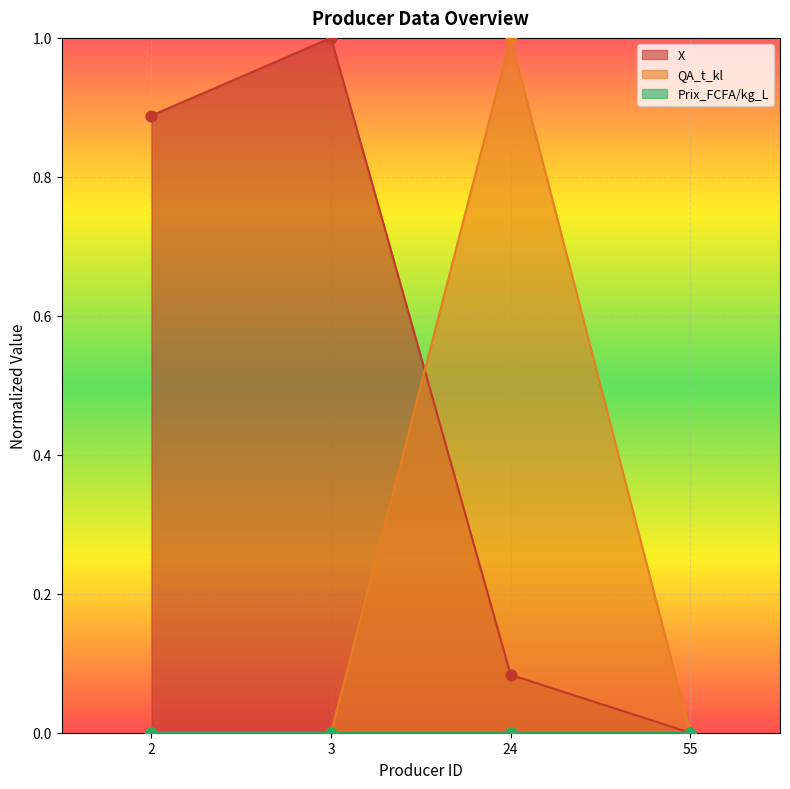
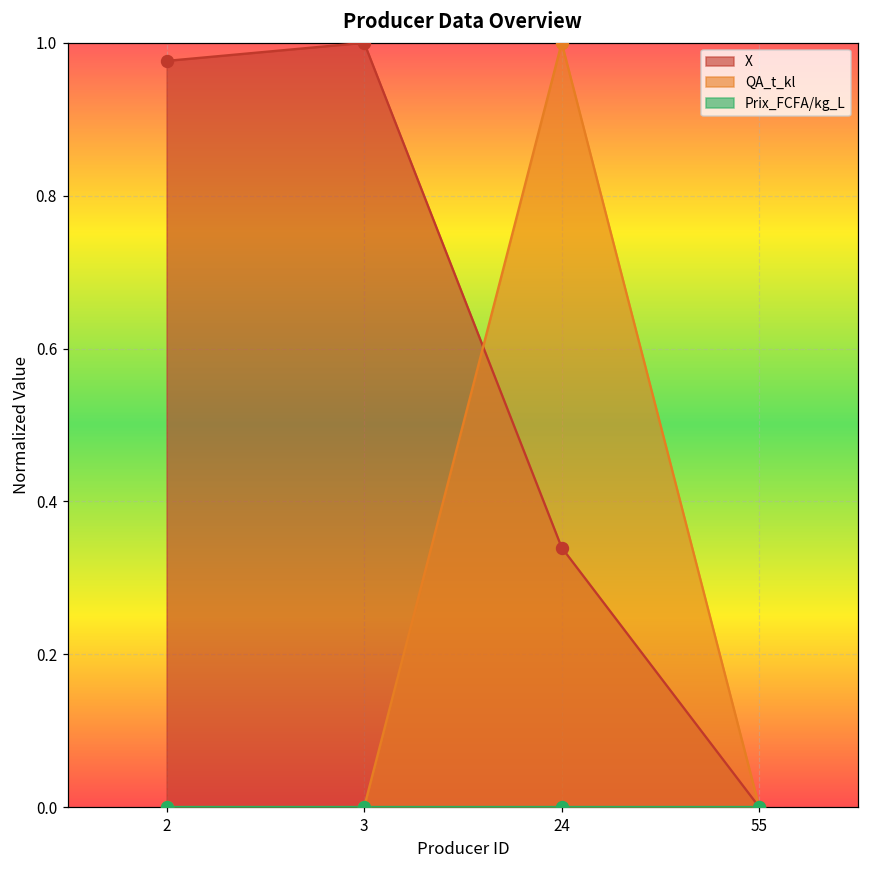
  {
    "X": {
-     "2": 0.89,
+     "2": 0.98,
      "3": 1.00,
-     "24": 0.08
+     "24": 0.34
    },
    "QA_t_kl": {
      "24": 1.00
    },
    "Prix_FCFA/kg_L": {
      "24": 0.00
    }
  }
